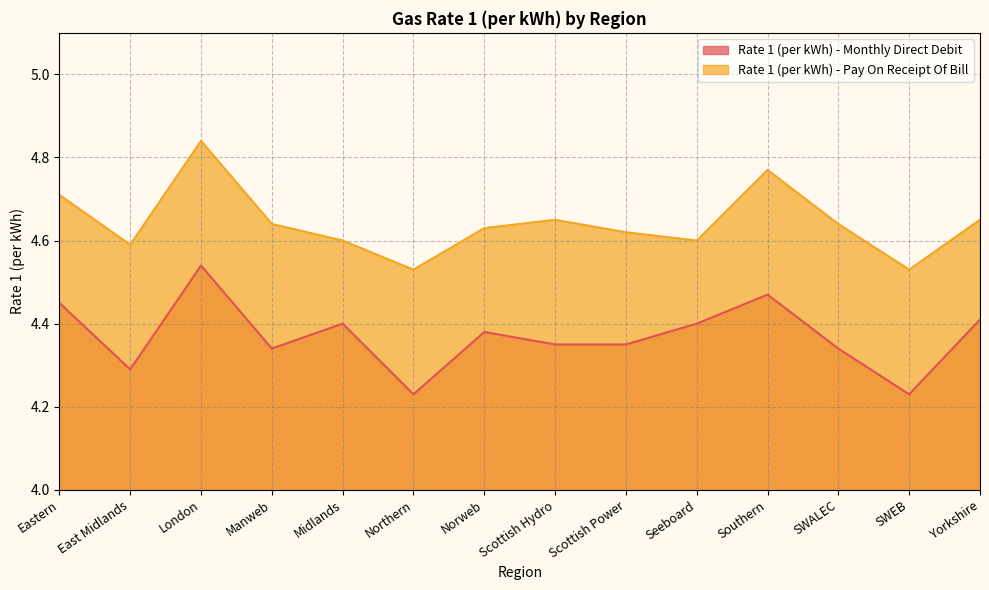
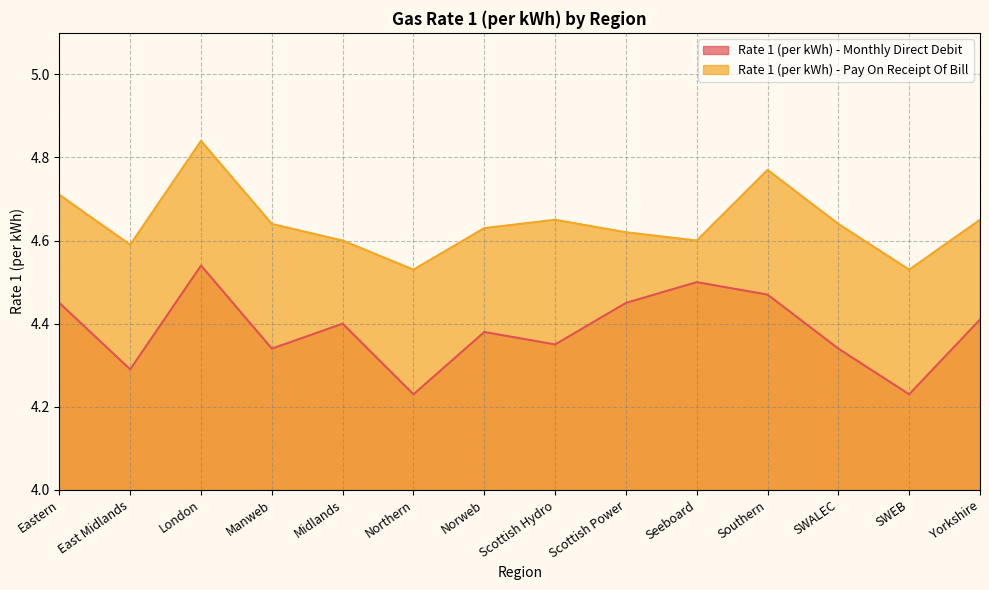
  {
    "Rate 1 (per kWh) - Monthly Direct Debit": {
      "Eastern": 4.45,
      "East Midlands": 4.29,
      "London": 4.54,
      "Manweb": 4.34,
      "Midlands": 4.40,
      "Northern": 4.23,
      "Norweb": 4.38,
      "Scottish Hydro": 4.35,
-     "Scottish Power": 4.35,
-     "Seeboard": 4.4,
+     "Scottish Power": 4.45,
+     "Seeboard": 4.5,
      "Southern": 4.47,
      "SWALEC": 4.34,
      "SWEB": 4.23,
      "Yorkshire": 4.41
    },
    "Rate 1 (per kWh) - Pay On Receipt Of Bill": {
      "Eastern": 4.71,
      "East Midlands": 4.59,
      "London": 4.84,
      "Manweb": 4.64,
      "Midlands": 4.60,
      "Northern": 4.53,
      "Norweb": 4.63,
      "Scottish Hydro": 4.65,
      "Scottish Power": 4.62,
      "Seeboard": 4.60,
      "Southern": 4.77,
      "SWALEC": 4.64,
      "SWEB": 4.53,
      "Yorkshire": 4.65
    }
  }
